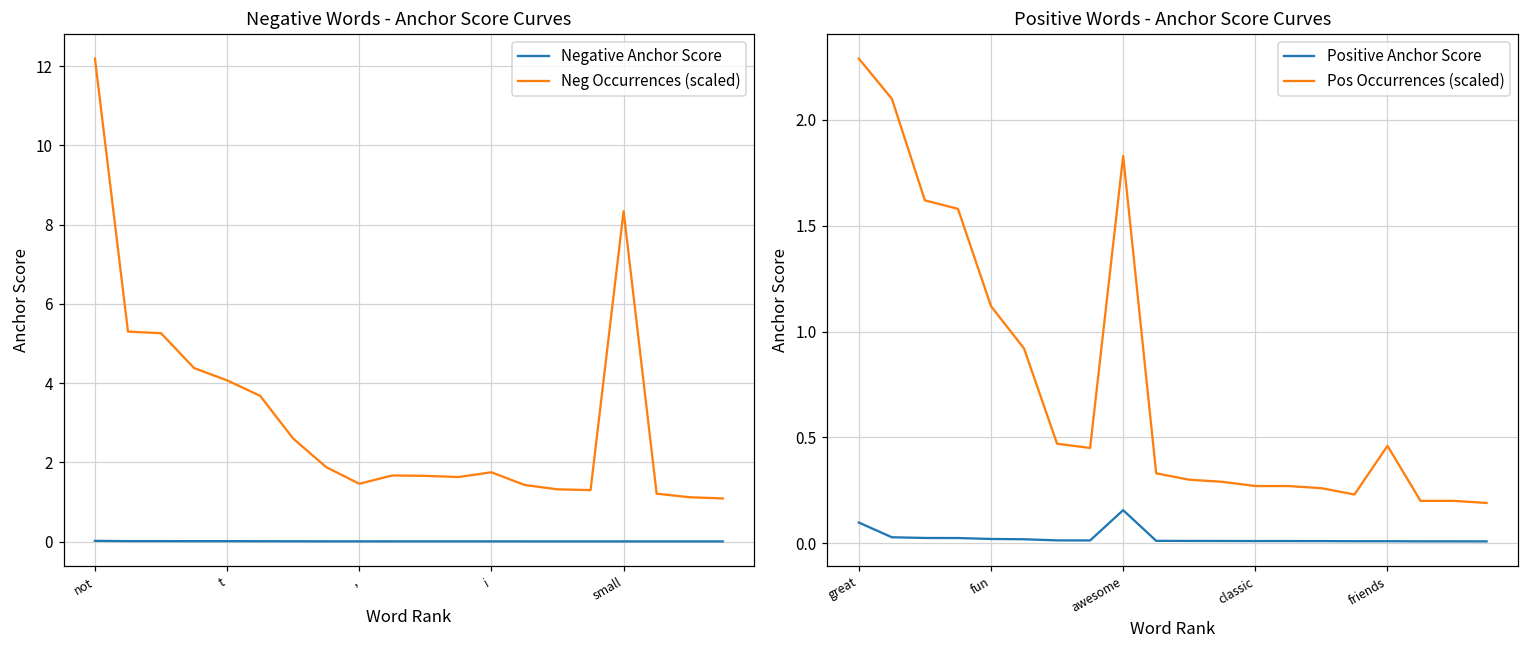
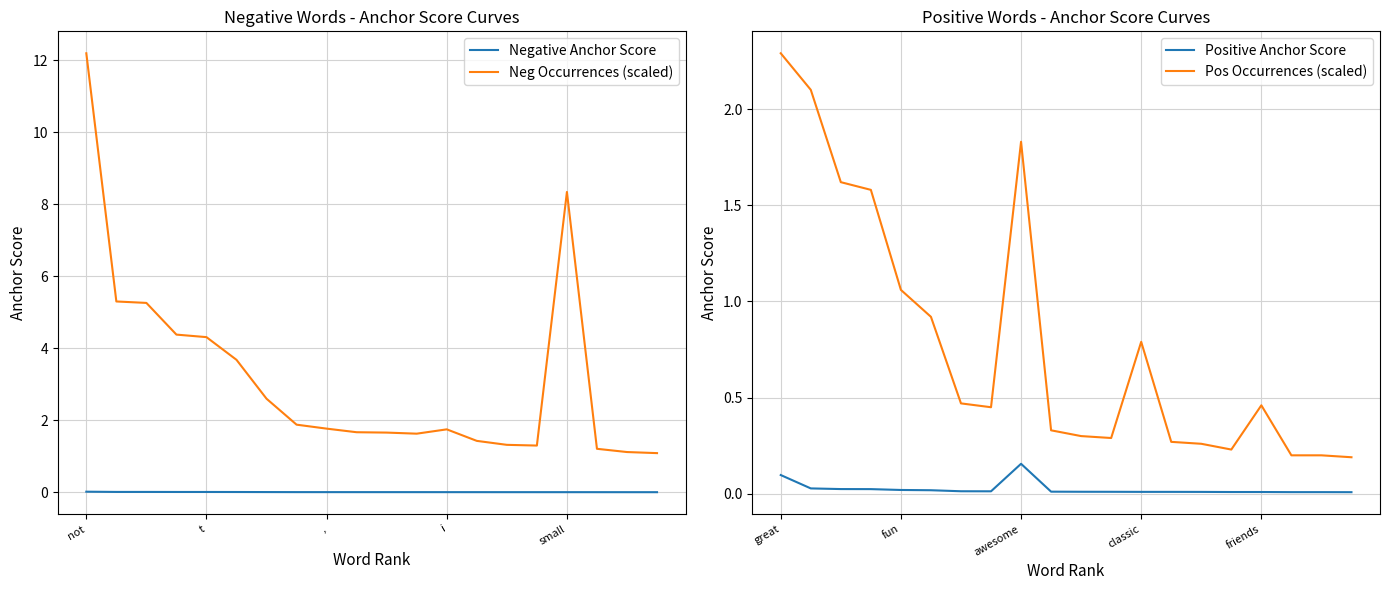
  {
    "Negative Words - Anchor Score Curves": {
      "Negative Anchor Score": {
        "not": 0.0,
        "t": 0.0,
        ",": 0.0,
        "i": 0.0,
        "small": 0.0
      },
      "Neg Occurrences (scaled)": {
        "not": 12.2,
-       "t": 4.1,
-       ",": 1.5,
+       "t": 4.3,
+       ",": 1.8,
        "i": 1.8,
        "small": 8.3
      }
    },
    "Positive Words - Anchor Score Curves": {
      "Positive Anchor Score": {
        "great": 0.10,
        "fun": 0.02,
        "awesome": 0.16,
        "classic": 0.01,
        "friends": 0.01
      },
      "Pos Occurrences (scaled)": {
        "great": 2.29,
-       "fun": 1.12,
+       "fun": 1.06,
        "awesome": 1.83,
-       "classic": 0.27,
+       "classic": 0.79,
        "friends": 0.46
      }
    }
  }
